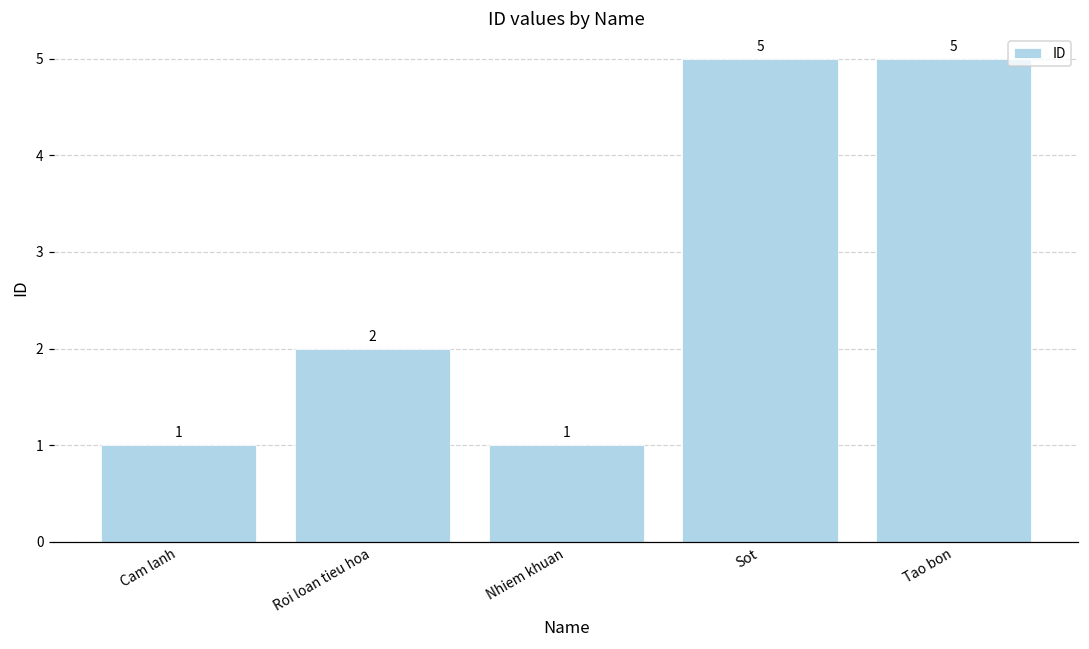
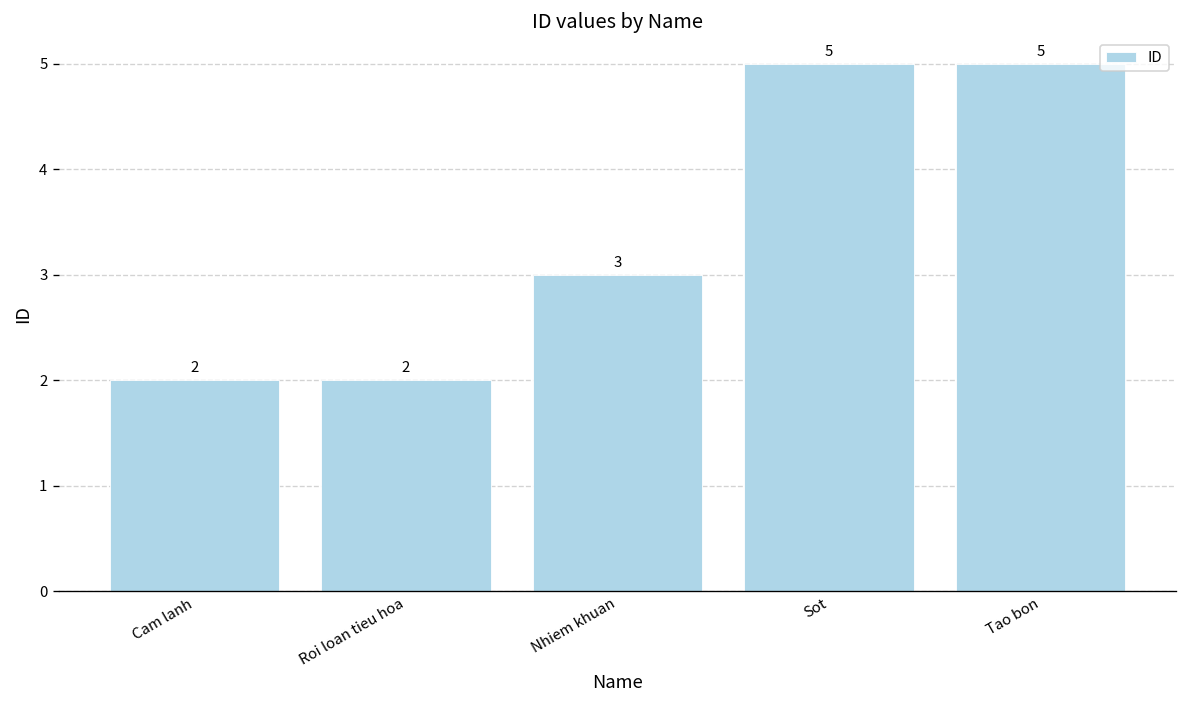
  {
-   "Cam lanh": 1,
+   "Cam lanh": 2,
    "Roi loan tieu hoa": 2,
-   "Nhiem khuan": 1,
+   "Nhiem khuan": 3,
    "Sot": 5,
    "Tao bon": 5
  }
